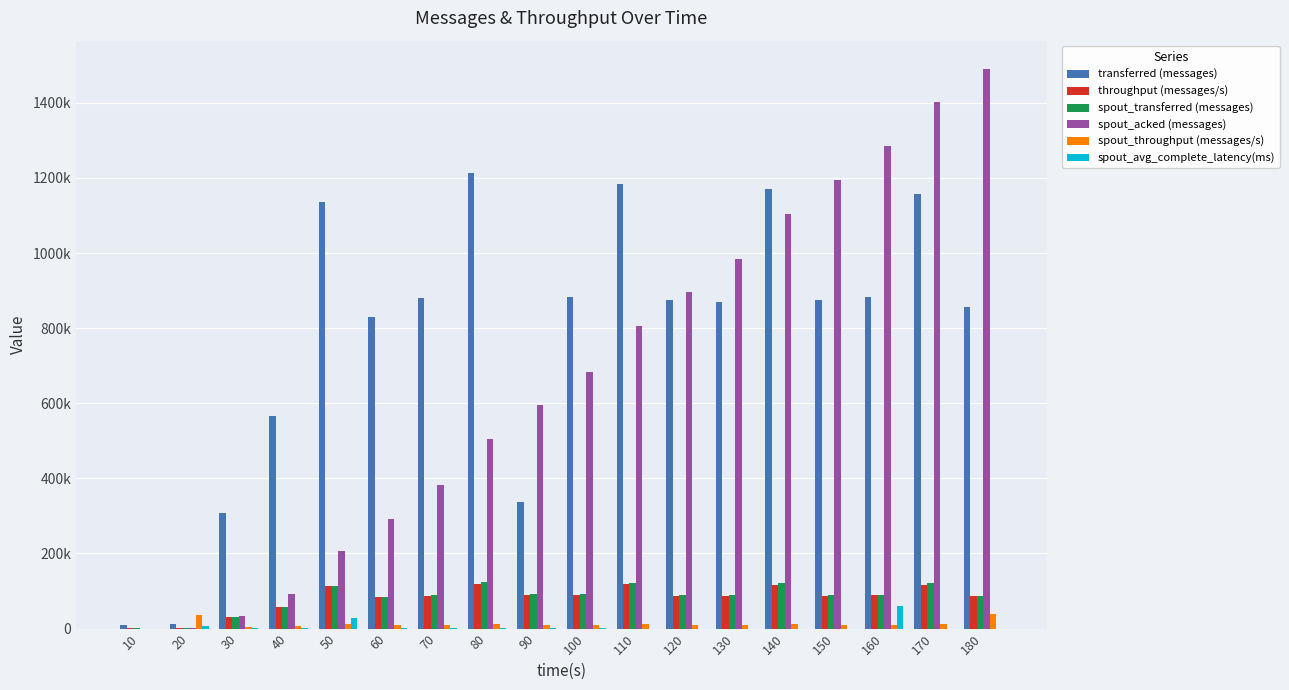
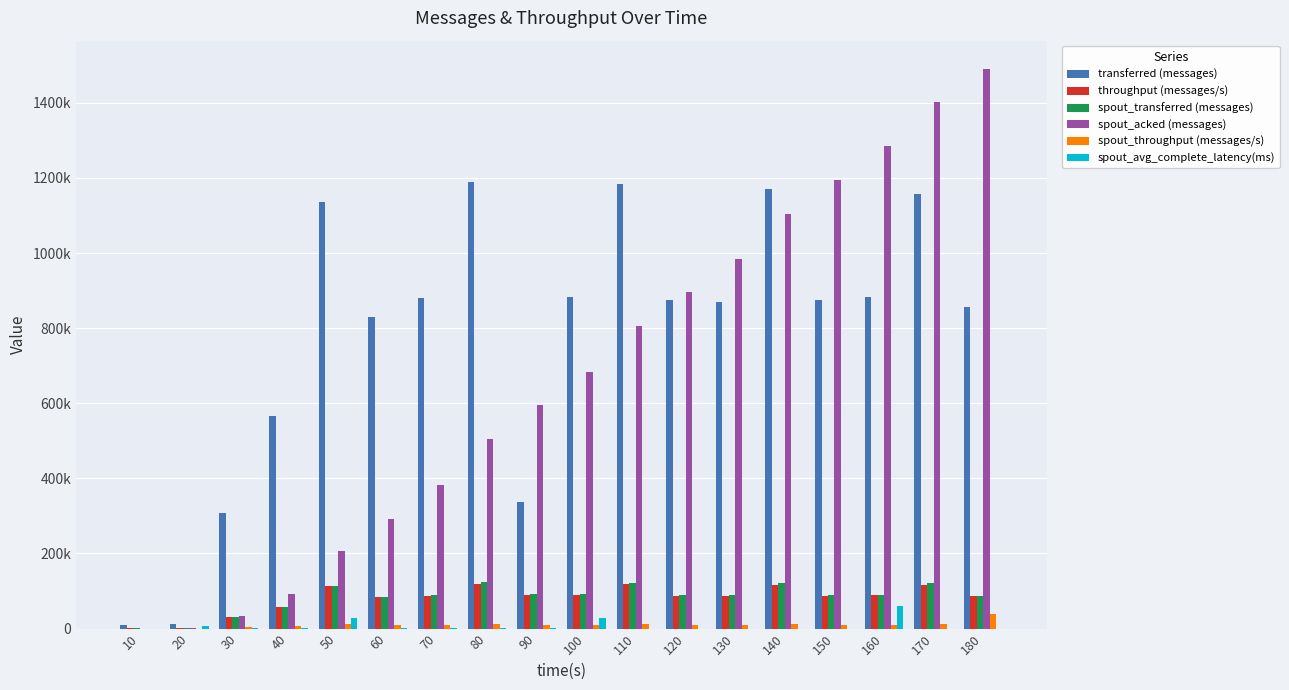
  {
    "transferred (messages)": {
      "10": 10000,
      "20": 10000,
      "30": 310000,
      "40": 570000,
      "50": 1140000,
      "60": 830000,
      "70": 880000,
-     "80": 1210000,
+     "80": 1190000,
      "90": 340000,
      "100": 880000,
      "110": 1180000,
      "120": 880000,
      "130": 870000,
      "140": 1170000,
      "150": 870000,
      "160": 880000,
      "170": 1160000,
      "180": 860000
    },
    "throughput (messages/s)": {
      "30": 30000,
      "40": 60000,
      "50": 110000,
      "60": 80000,
      "70": 90000,
      "80": 120000,
      "90": 90000,
      "100": 90000,
      "110": 120000,
      "120": 90000,
      "130": 90000,
      "140": 120000,
      "150": 90000,
      "160": 90000,
      "170": 120000,
      "180": 90000
    },
    "spout_transferred (messages)": {
      "30": 30000,
      "40": 60000,
      "50": 110000,
      "60": 90000,
      "70": 90000,
      "80": 120000,
      "90": 90000,
      "100": 90000,
      "110": 120000,
      "120": 90000,
      "130": 90000,
      "140": 120000,
      "150": 90000,
      "160": 90000,
      "170": 120000,
      "180": 90000
    },
    "spout_acked (messages)": {
      "30": 30000,
      "40": 90000,
      "50": 210000,
      "60": 290000,
      "70": 380000,
      "80": 500000,
      "90": 590000,
      "100": 680000,
      "110": 810000,
      "120": 900000,
      "130": 980000,
      "140": 1110000,
      "150": 1190000,
      "160": 1280000,
      "170": 1400000,
      "180": 1490000
    },
    "spout_throughput (messages/s)": {
-     "20": 40000,
+     "20": 0,
      "50": 10000,
      "60": 10000,
      "70": 10000,
      "80": 10000,
      "90": 10000,
      "100": 10000,
      "110": 10000,
      "120": 10000,
      "130": 10000,
      "140": 10000,
      "150": 10000,
      "160": 10000,
      "170": 10000,
      "180": 40000
    },
    "spout_avg_complete_latency(ms)": {
      "50": 30000,
-     "100": 0,
+     "100": 30000,
      "160": 60000
    }
  }
